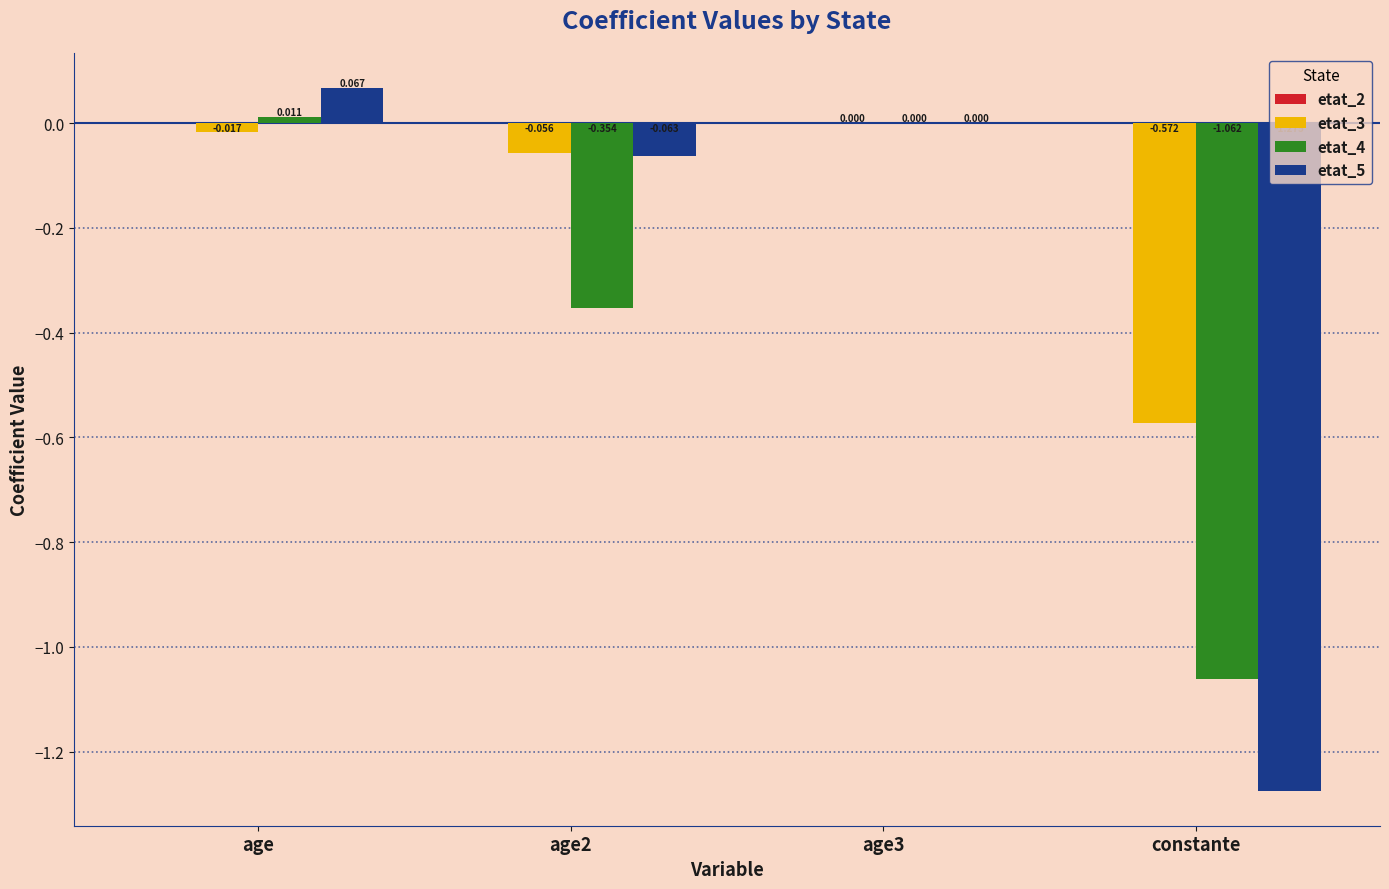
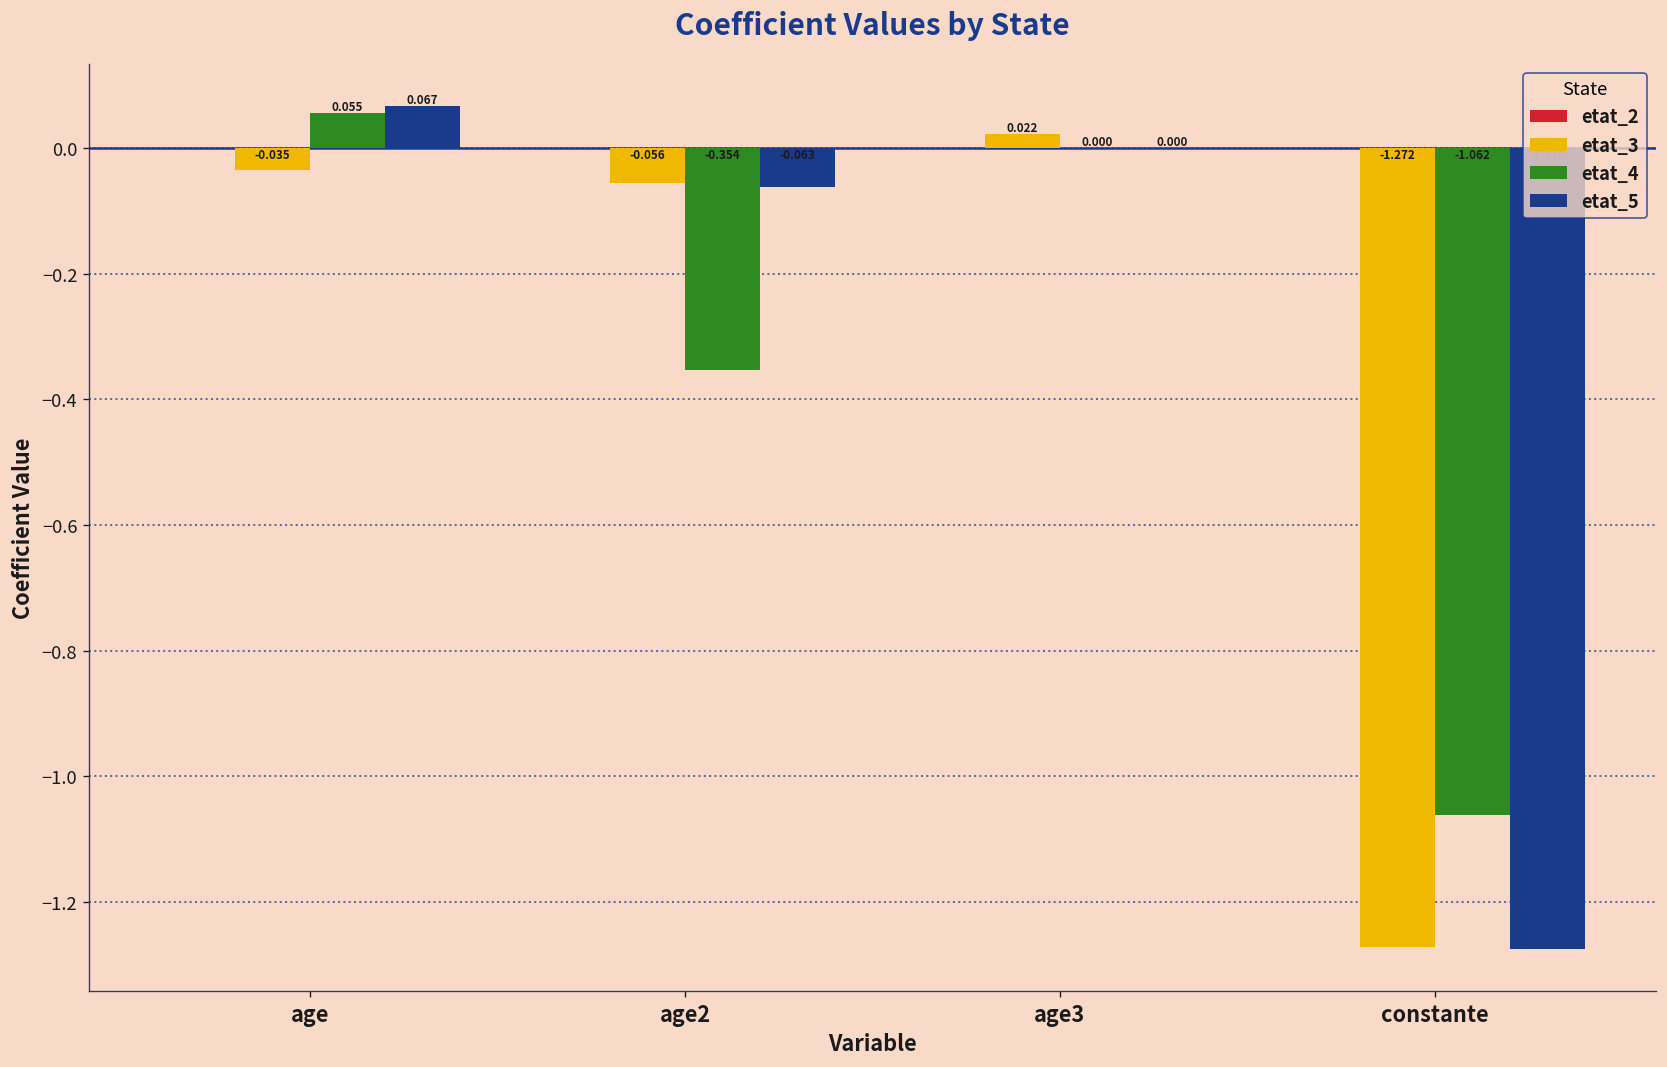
  {
    "etat_2": {
      "age": 0.00,
      "age2": 0.00,
      "age3": 0.00,
      "constante": 0.00
    },
    "etat_3": {
-     "age": -0.017,
+     "age": -0.035,
      "age2": -0.056,
-     "age3": 0.000,
-     "constante": -0.572
+     "age3": 0.022,
+     "constante": -1.272
    },
    "etat_4": {
-     "age": 0.011,
+     "age": 0.055,
      "age2": -0.354,
      "age3": 0.000,
      "constante": -1.062
    },
    "etat_5": {
      "age": 0.067,
      "age2": -0.063,
      "age3": 0.000
    }
  }
